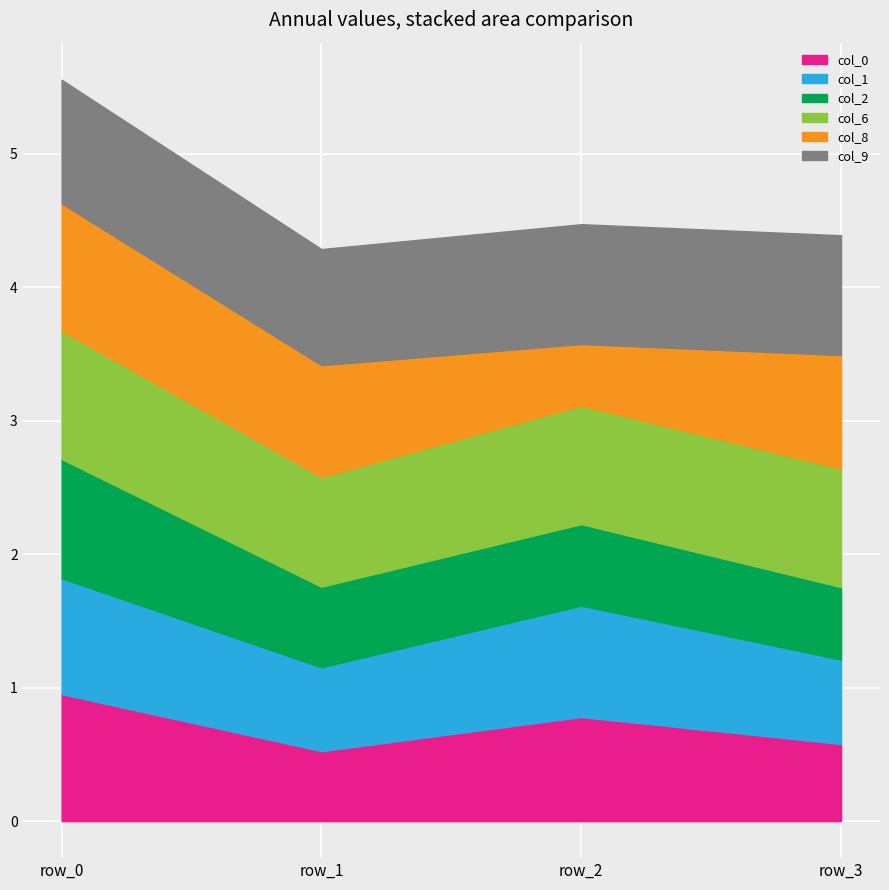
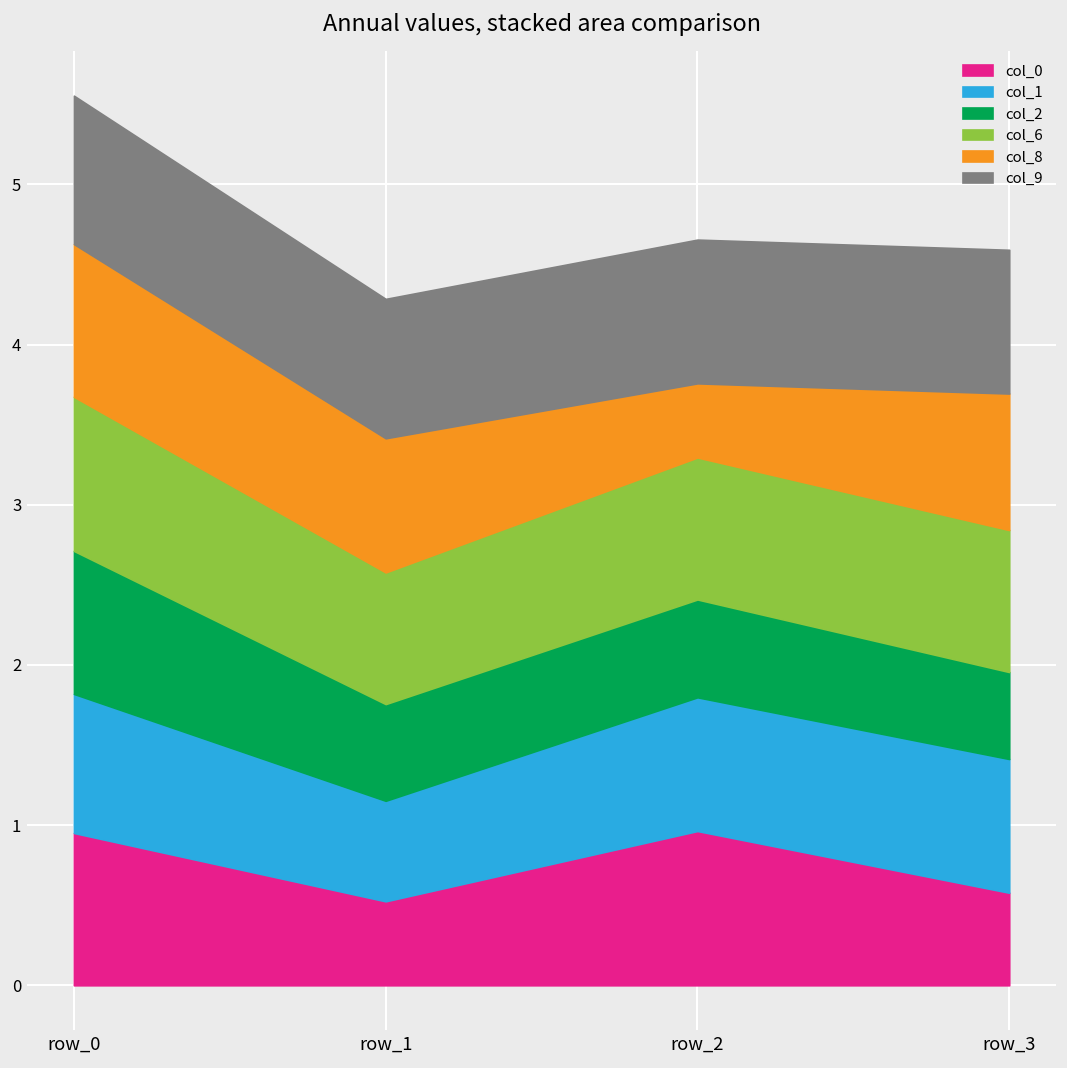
  {
    "col_0": {
-     "row_2": 0.78
+     "row_2": 0.96
    },
    "col_1": {
-     "row_3": 0.63
+     "row_3": 0.83
    },
    "col_9": {
      "row_0": 0.93,
      "row_1": 0.87,
      "row_2": 0.90,
      "row_3": 0.90
    }
  }
